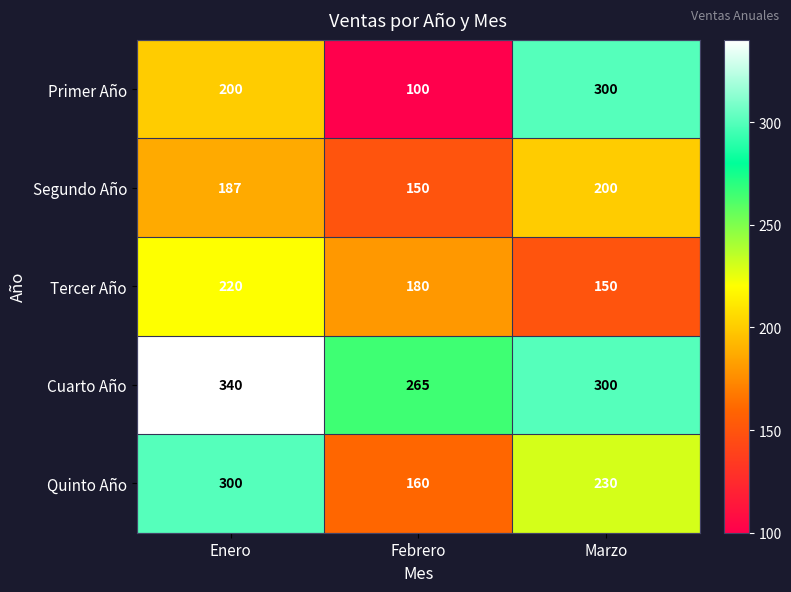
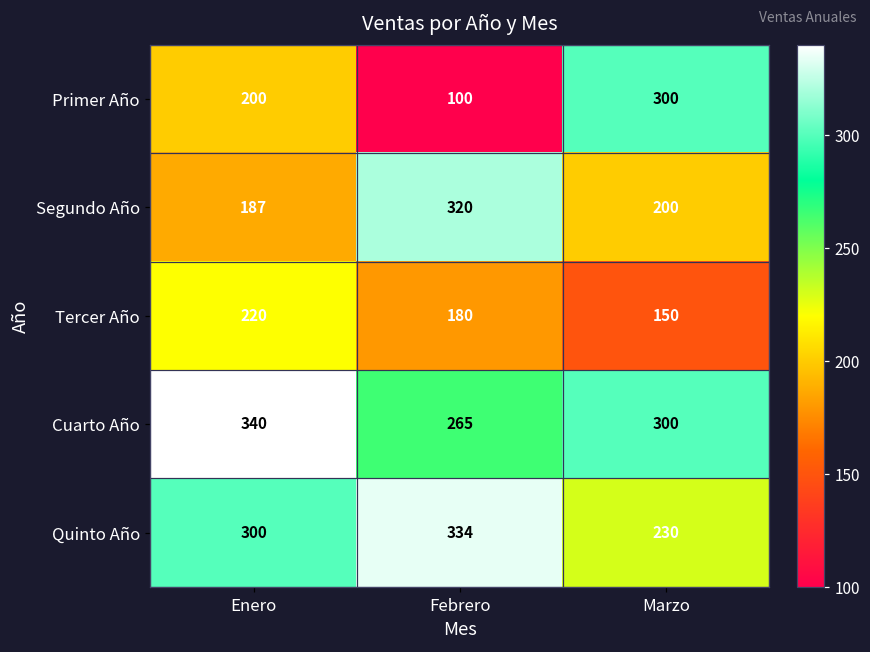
  {
    "Primer Año": {
      "Enero": 200,
      "Febrero": 100,
      "Marzo": 300
    },
    "Segundo Año": {
      "Enero": 187,
-     "Febrero": 150,
+     "Febrero": 320,
      "Marzo": 200
    },
    "Tercer Año": {
      "Enero": 220,
      "Febrero": 180,
      "Marzo": 150
    },
    "Cuarto Año": {
      "Enero": 340,
      "Febrero": 265,
      "Marzo": 300
    },
    "Quinto Año": {
      "Enero": 300,
-     "Febrero": 160,
+     "Febrero": 334,
      "Marzo": 230
    }
  }
